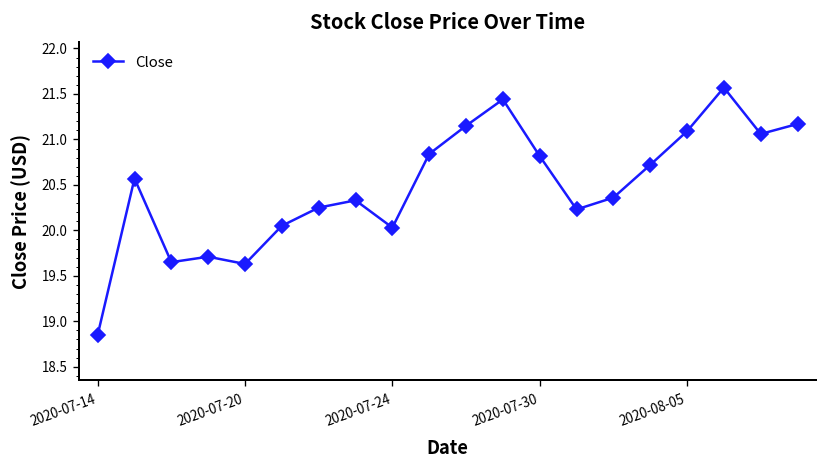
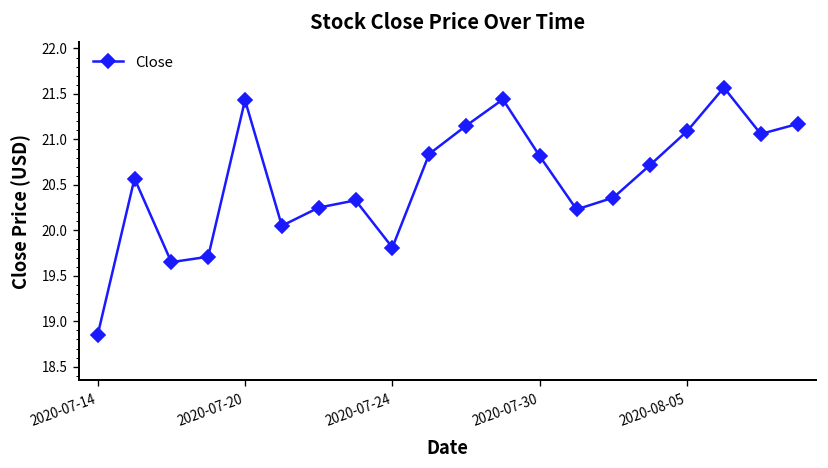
  {
    "2020-07-14": 18.9,
-   "2020-07-20": 19.6,
-   "2020-07-24": 20.0,
+   "2020-07-20": 21.4,
+   "2020-07-24": 19.8,
    "2020-07-30": 20.8,
    "2020-08-05": 21.1
  }
